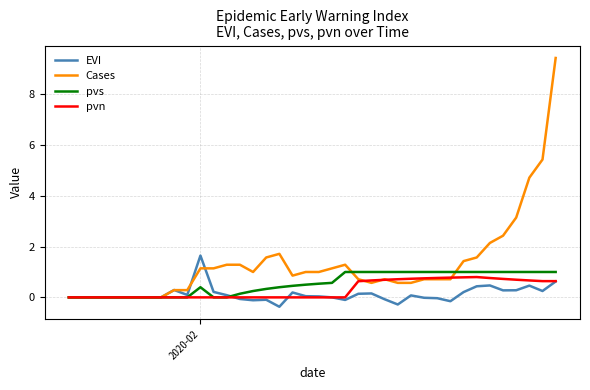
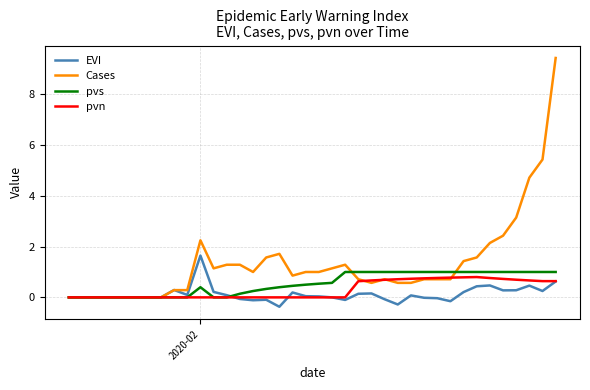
  {
    "EVI": {
      "2020-02": 1.6
    },
    "Cases": {
-     "2020-02": 1.1
+     "2020-02": 2.2
    },
    "pvs": {
      "2020-02": 0.4
    },
    "pvn": {
      "2020-02": 0.0
    }
  }
